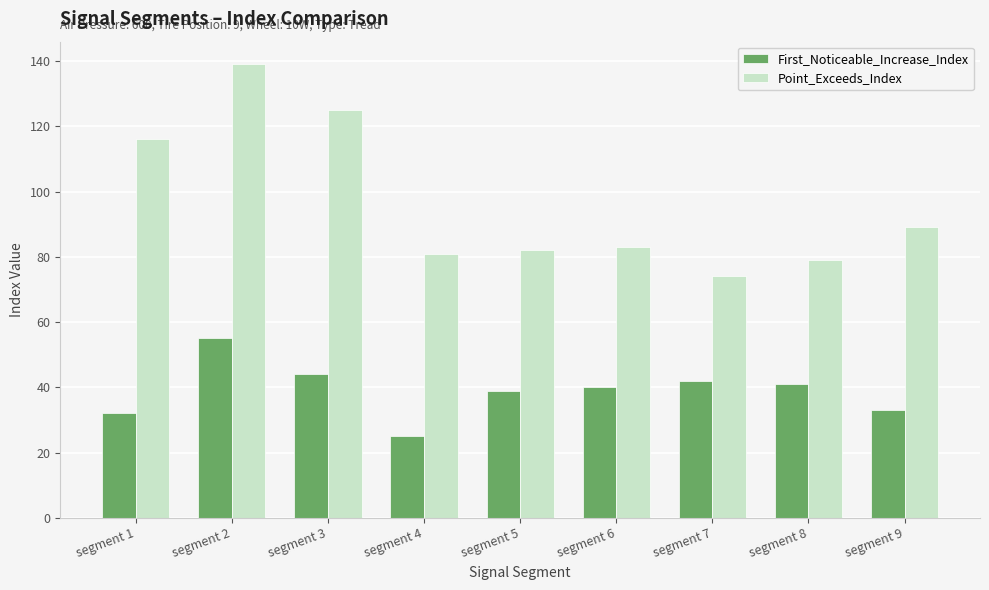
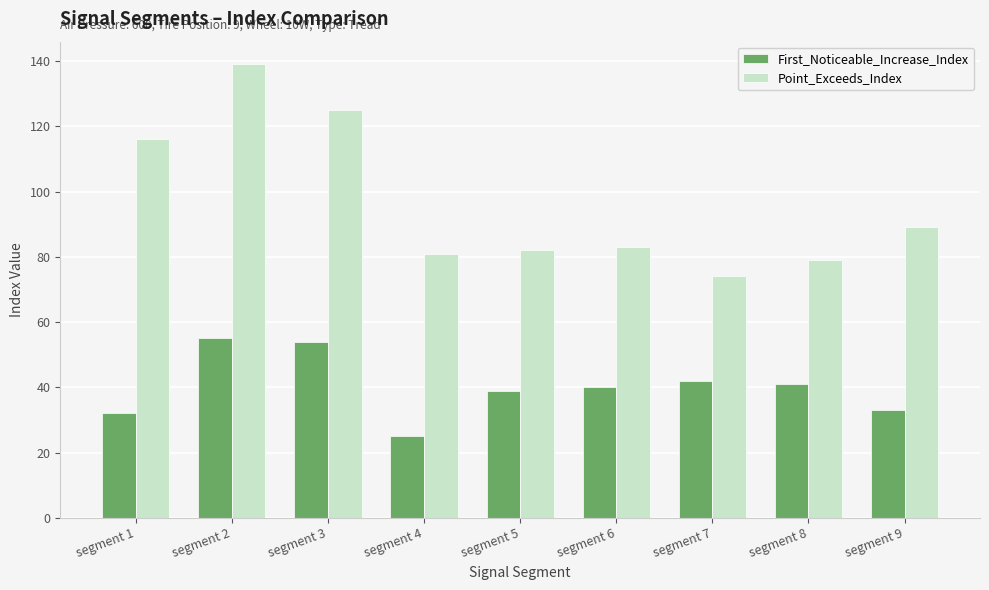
  {
    "First_Noticeable_Increase_Index": {
      "segment 1": 32,
      "segment 2": 55,
-     "segment 3": 44,
+     "segment 3": 54,
      "segment 4": 25,
      "segment 5": 39,
      "segment 6": 40,
      "segment 7": 42,
      "segment 8": 41,
      "segment 9": 33
    },
    "Point_Exceeds_Index": {
      "segment 1": 116,
      "segment 2": 139,
      "segment 3": 125,
      "segment 4": 81,
      "segment 5": 82,
      "segment 6": 83,
      "segment 7": 74,
      "segment 8": 79,
      "segment 9": 89
    }
  }
